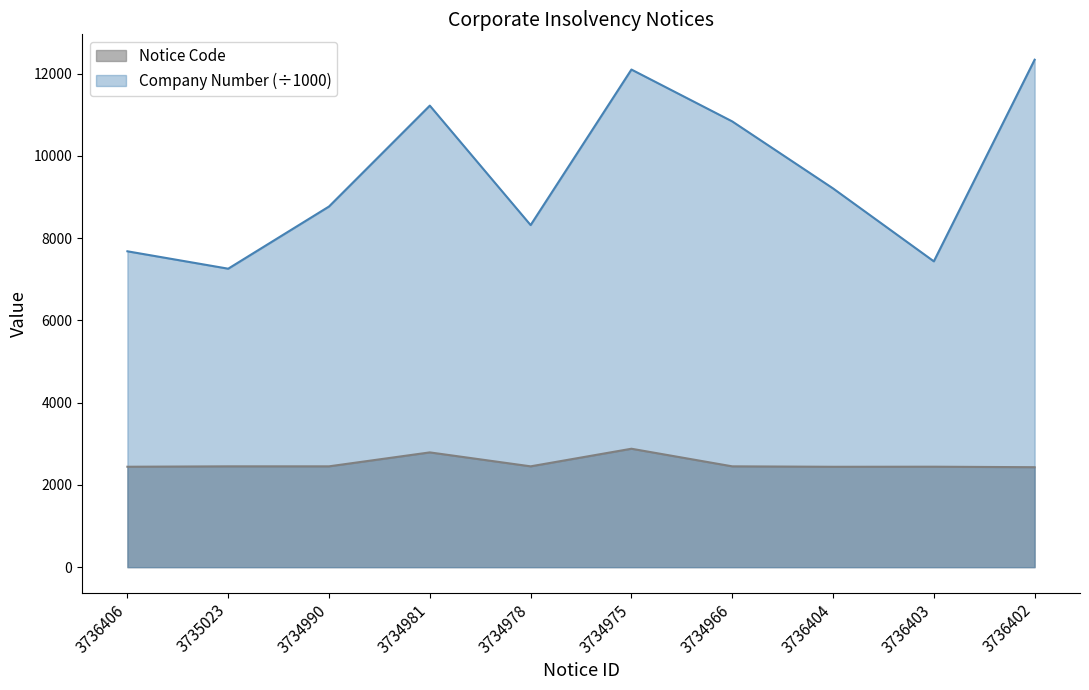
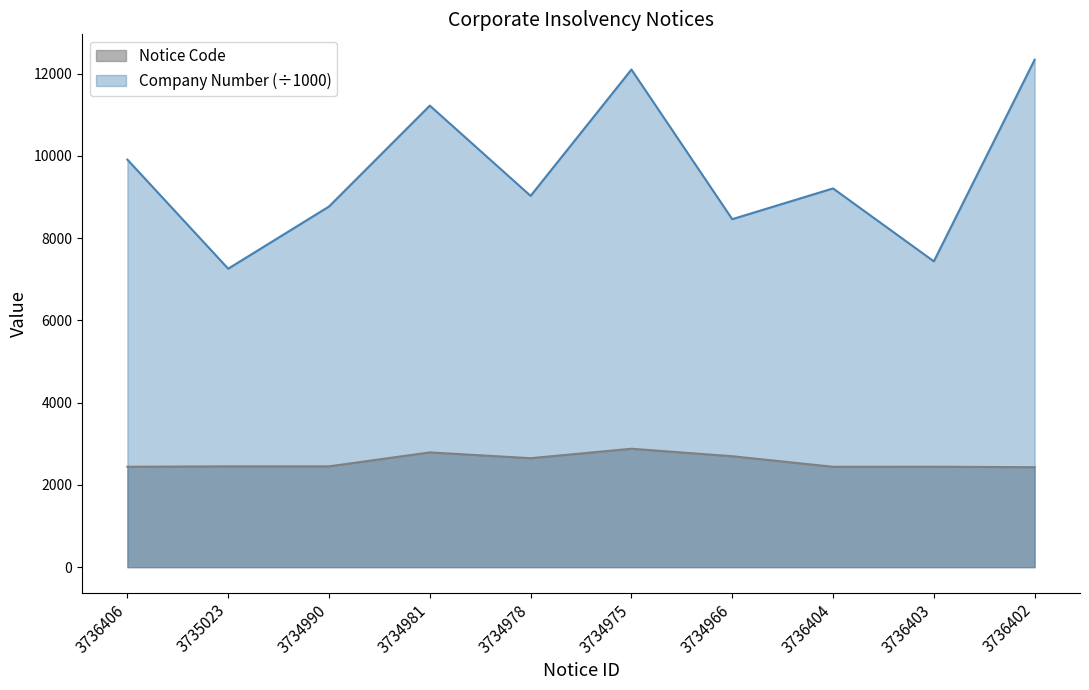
  {
    "Notice Code": {
      "3736406": 2400,
      "3735023": 2500,
      "3734990": 2500,
      "3734981": 2800,
-     "3734978": 2500,
+     "3734978": 2700,
      "3734975": 2900,
-     "3734966": 2500,
+     "3734966": 2700,
      "3736404": 2400,
      "3736403": 2400,
      "3736402": 2400
    },
    "Company Number (÷1000)": {
-     "3736406": 7700,
+     "3736406": 9900,
      "3735023": 7300,
      "3734990": 8800,
      "3734981": 11200,
-     "3734978": 8300,
+     "3734978": 9000,
      "3734975": 12100,
-     "3734966": 10800,
+     "3734966": 8500,
      "3736404": 9200,
      "3736403": 7400,
      "3736402": 12300
    }
  }
